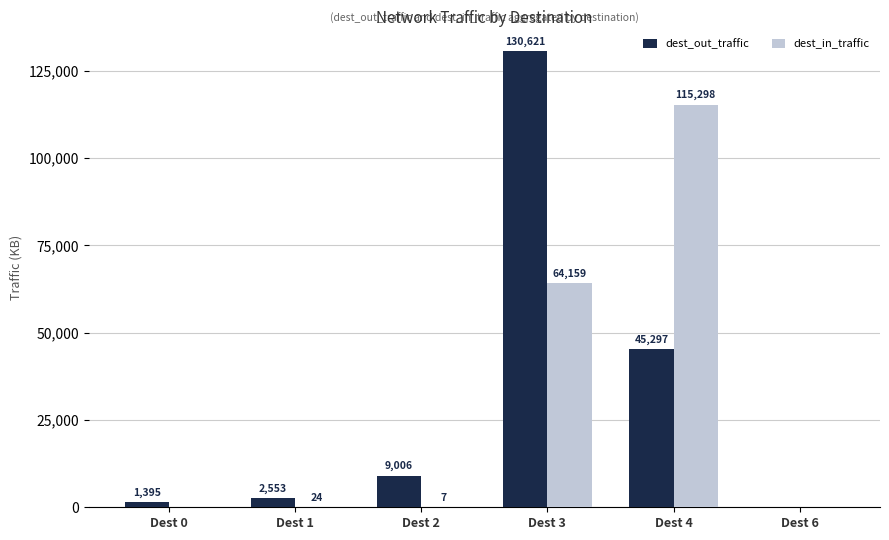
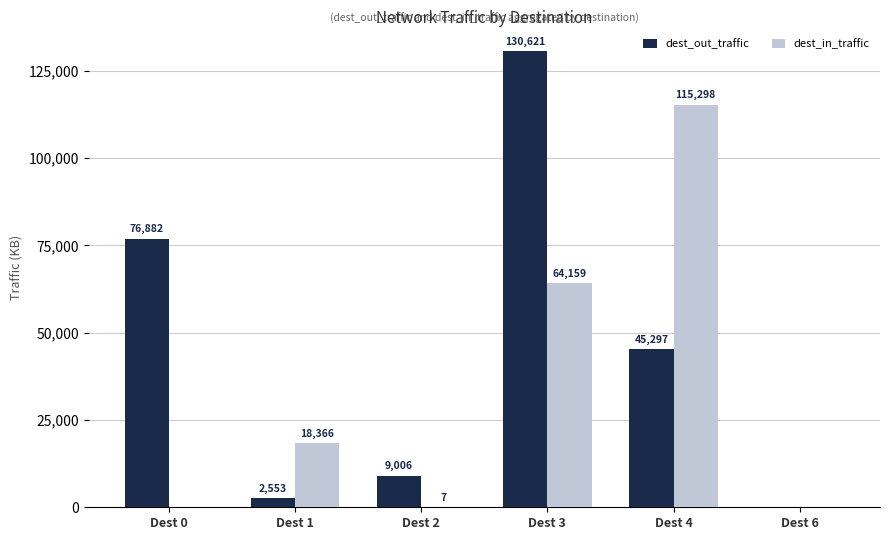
  {
    "dest_out_traffic": {
-     "Dest 0": "1,395",
+     "Dest 0": "76,882",
      "Dest 1": "2,553",
      "Dest 2": "9,006",
      "Dest 3": "130,621",
      "Dest 4": "45,297"
    },
    "dest_in_traffic": {
-     "Dest 1": "24",
+     "Dest 1": "18,366",
      "Dest 2": "7",
      "Dest 3": "64,159",
      "Dest 4": "115,298"
    }
  }
